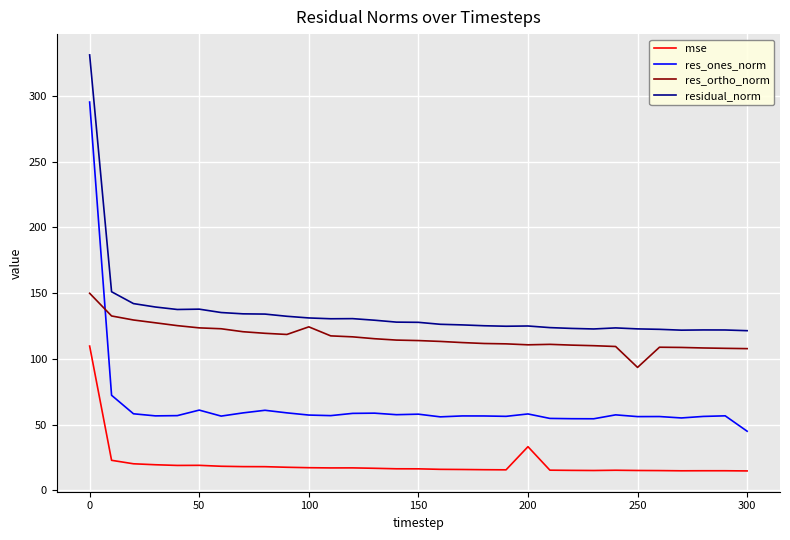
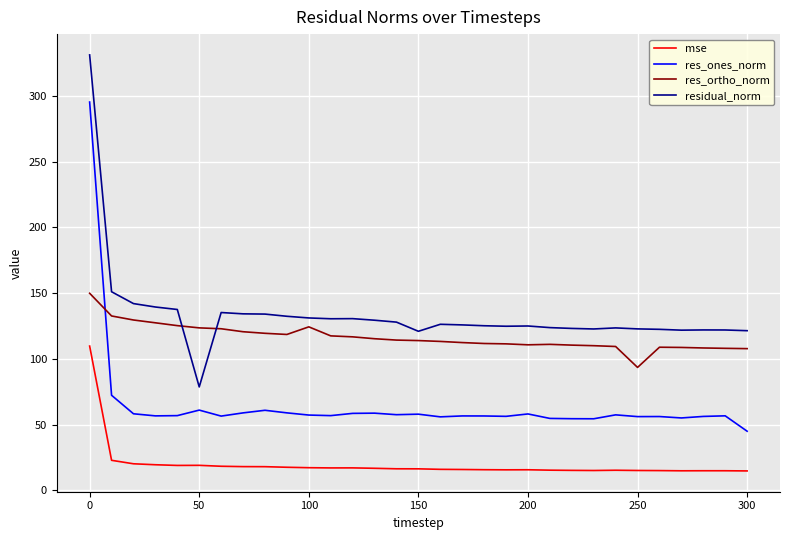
  {
    "mse": {
      "0": 110,
      "50": 19,
      "100": 17,
      "150": 16,
-     "200": 33,
+     "200": 16,
      "250": 15,
      "300": 15
    },
    "res_ones_norm": {
      "0": 295,
      "50": 61,
      "100": 57,
      "150": 58,
      "200": 58,
      "250": 56,
      "300": 45
    },
    "res_ortho_norm": {
      "0": 150,
      "50": 124,
      "100": 124,
      "150": 114,
      "200": 111,
      "250": 94,
      "300": 108
    },
    "residual_norm": {
      "0": 331,
-     "50": 138,
+     "50": 79,
      "100": 131,
-     "150": 128,
+     "150": 121,
      "200": 125,
      "250": 123,
      "300": 121
    }
  }
